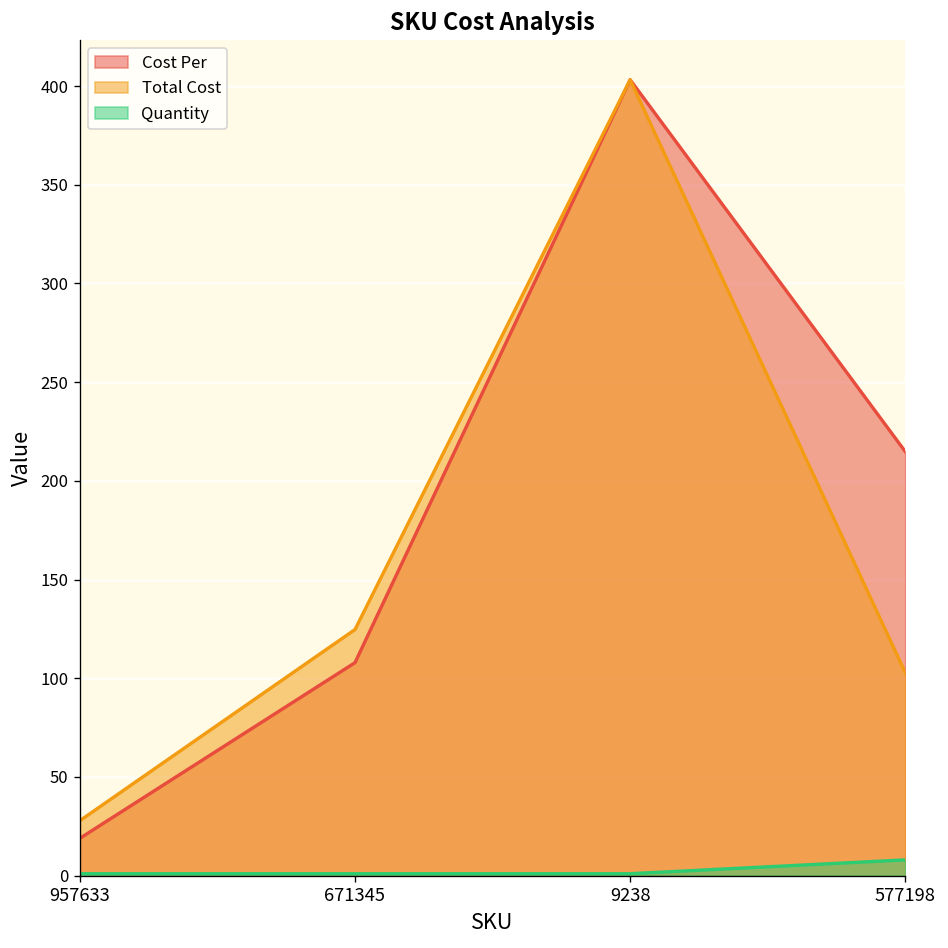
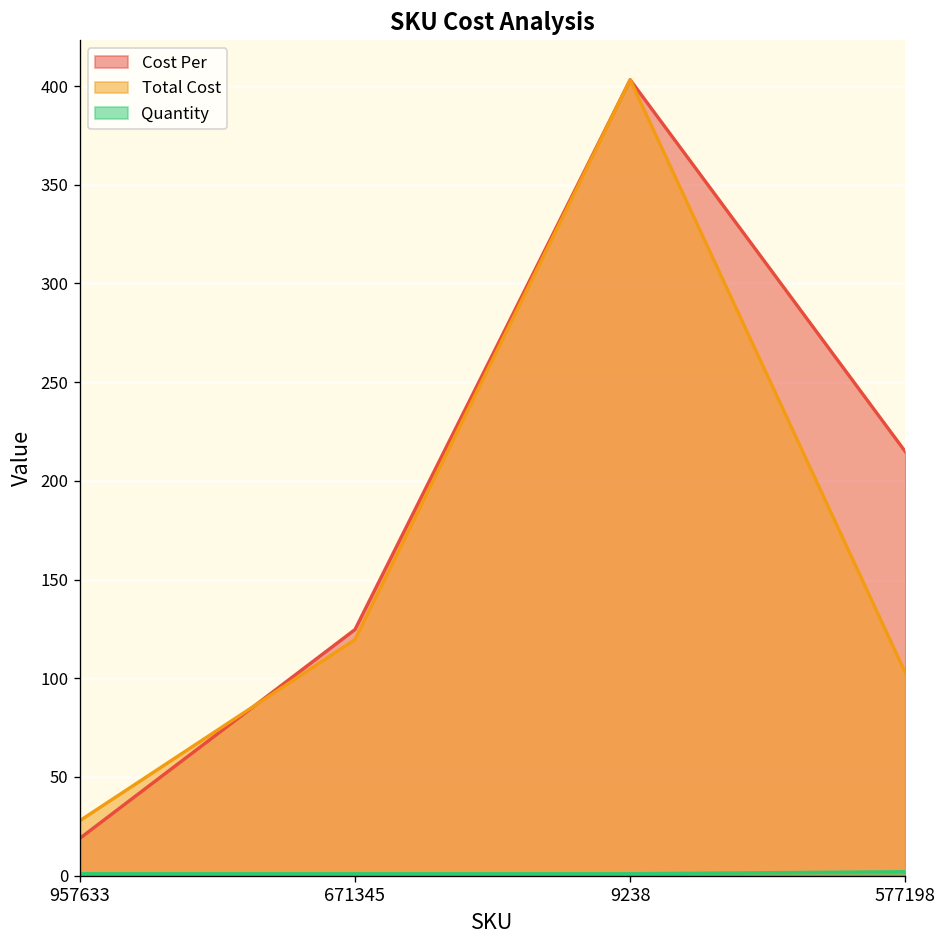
  {
    "Cost Per": {
      "957633": 19,
-     "671345": 108,
+     "671345": 125,
      "577198": 215
    },
    "Total Cost": {
      "957633": 28,
-     "671345": 125,
+     "671345": 120,
      "577198": 103
    },
    "Quantity": {
      "957633": 1,
      "671345": 1,
      "9238": 1,
-     "577198": 8
+     "577198": 2
    }
  }
